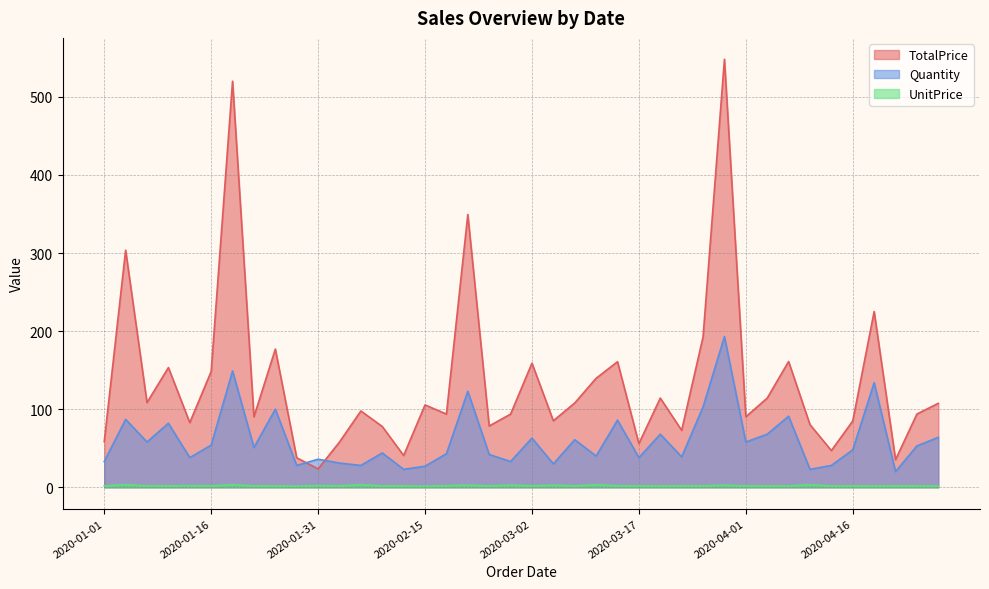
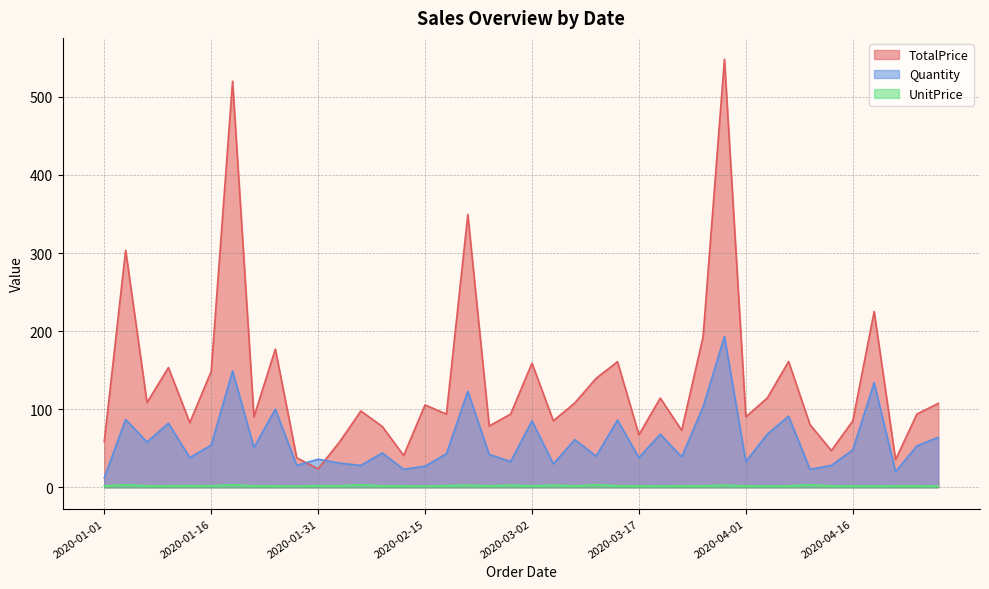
  {
    "TotalPrice": {
      "2020-01-01": 60,
      "2020-01-16": 150,
      "2020-01-31": 20,
      "2020-02-15": 110,
      "2020-03-02": 160,
-     "2020-03-17": 60,
+     "2020-03-17": 70,
      "2020-04-01": 90,
      "2020-04-16": 80
    },
    "Quantity": {
-     "2020-01-01": 30,
+     "2020-01-01": 10,
      "2020-01-16": 50,
      "2020-01-31": 40,
      "2020-02-15": 30,
-     "2020-03-02": 60,
+     "2020-03-02": 90,
      "2020-03-17": 40,
-     "2020-04-01": 60,
+     "2020-04-01": 30,
      "2020-04-16": 50
    },
    "UnitPrice": {
      "2020-01-01": 0,
      "2020-01-16": 0,
      "2020-01-31": 0,
      "2020-02-15": 0,
      "2020-03-02": 0,
      "2020-03-17": 0,
      "2020-04-01": 0,
      "2020-04-16": 0
    }
  }
